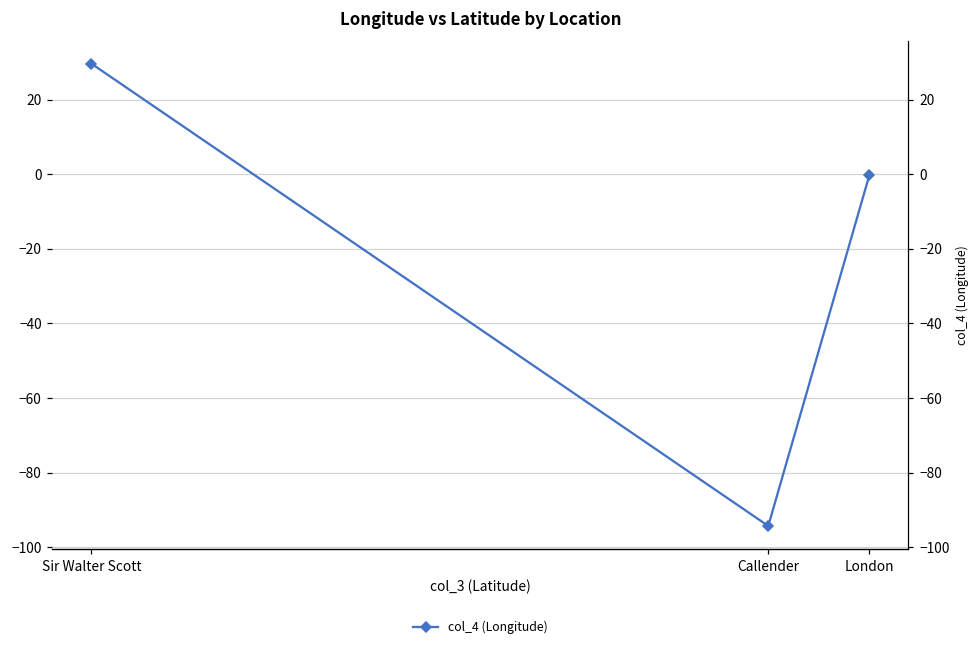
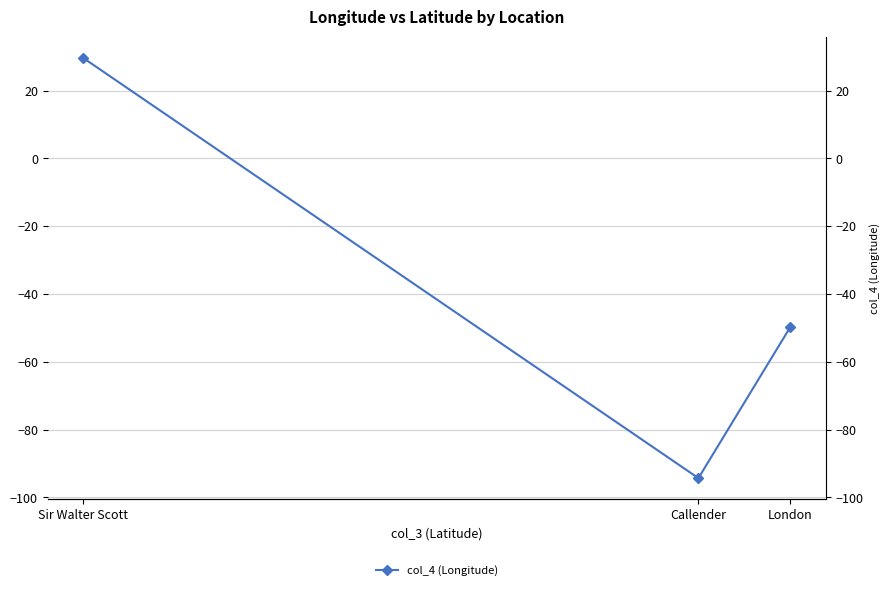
  {
    "Sir Walter Scott": 30,
    "Callender": -94,
-   "London": 0
+   "London": -50
  }
